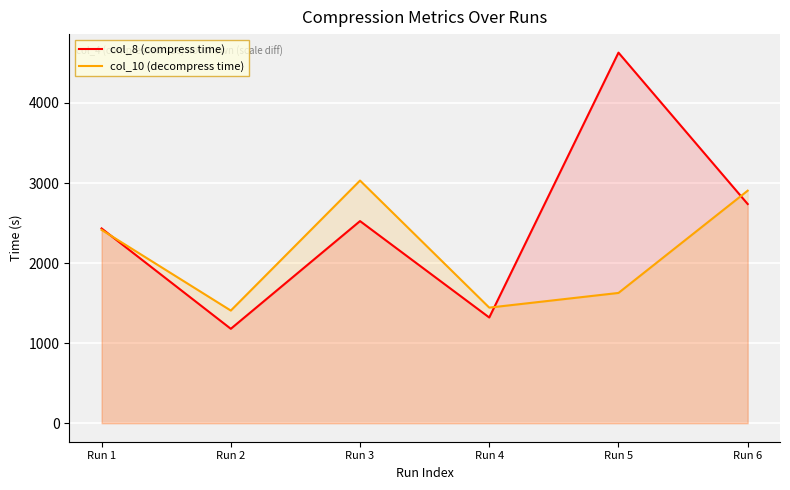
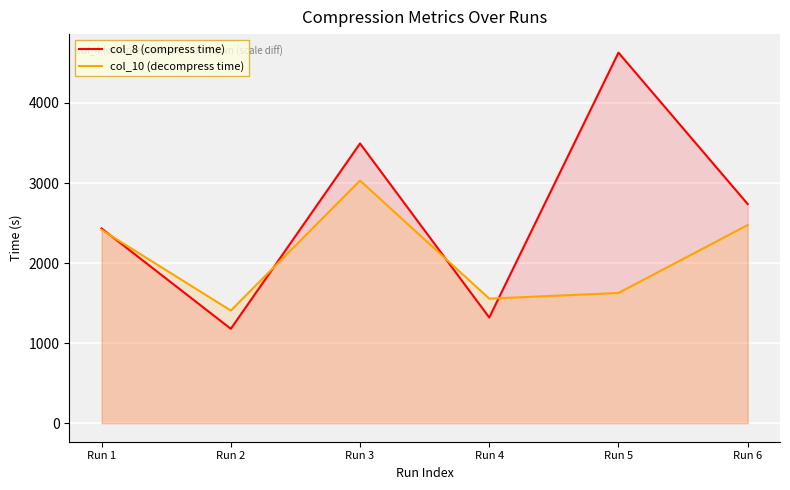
  {
    "col_8 (compress time)": {
      "Run 2": 1200,
-     "Run 3": 2500,
+     "Run 3": 3500,
      "Run 4": 1300,
      "Run 5": 4600,
      "Run 6": 2700
    },
    "col_10 (decompress time)": {
      "Run 2": 1400,
      "Run 3": 3000,
-     "Run 4": 1400,
+     "Run 4": 1600,
      "Run 5": 1600,
-     "Run 6": 2900
+     "Run 6": 2500
    }
  }
